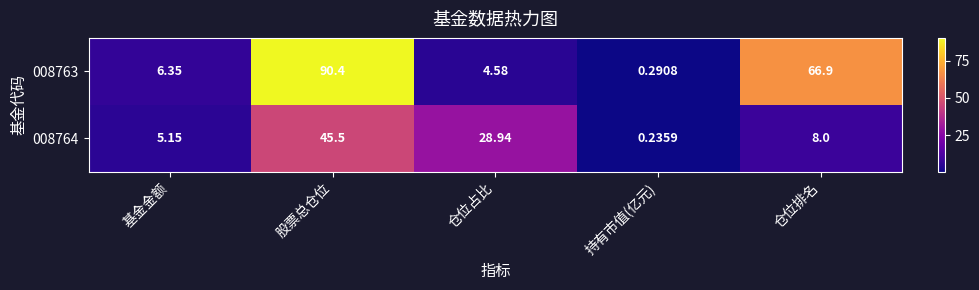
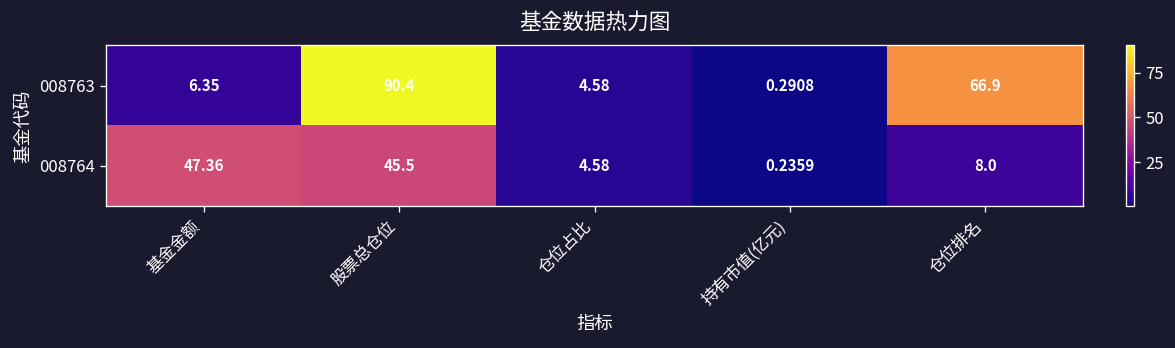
  {
    "008763": {
      "基金金额": 6.35,
      "股票总仓位": 90.4,
      "仓位占比": 4.58,
      "持有市值(亿元)": 0.2908,
      "仓位排名": 66.9
    },
    "008764": {
-     "基金金额": 5.15,
+     "基金金额": 47.36,
      "股票总仓位": 45.5,
-     "仓位占比": 28.94,
+     "仓位占比": 4.58,
      "持有市值(亿元)": 0.2359,
      "仓位排名": 8.0
    }
  }
